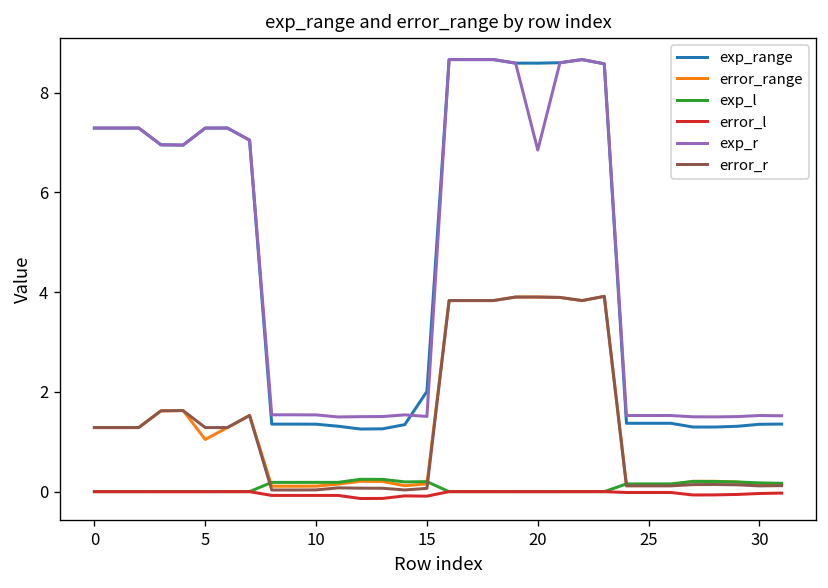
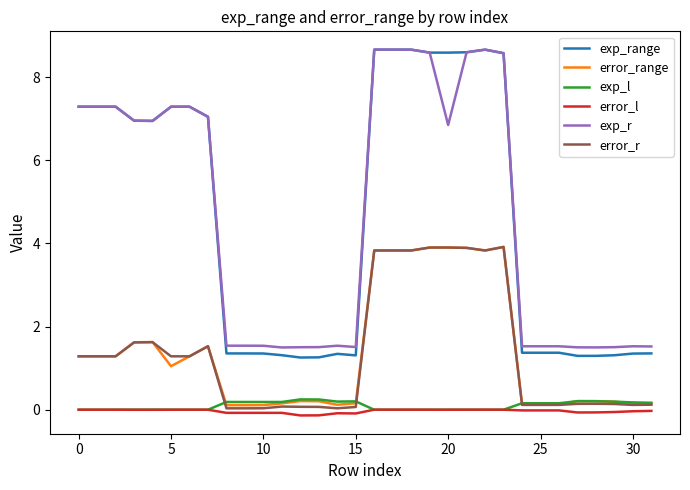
  {
    "exp_range": {
      "10": 1.4,
-     "15": 2.0,
+     "15": 1.3,
      "20": 8.6,
      "25": 1.4,
      "30": 1.4
    },
    "error_range": {
      "5": 1.0,
      "10": 0.1
    },
    "exp_l": {
      "10": 0.2
    },
    "error_l": {
      "10": -0.1,
      "15": -0.1,
      "25": 0.0,
      "30": 0.0
    },
    "exp_r": {
      "10": 1.5,
      "15": 1.5,
      "20": 6.8,
      "25": 1.5,
      "30": 1.5
    },
    "error_r": {
      "5": 1.3,
      "10": 0.0,
      "15": 0.1
    }
  }
